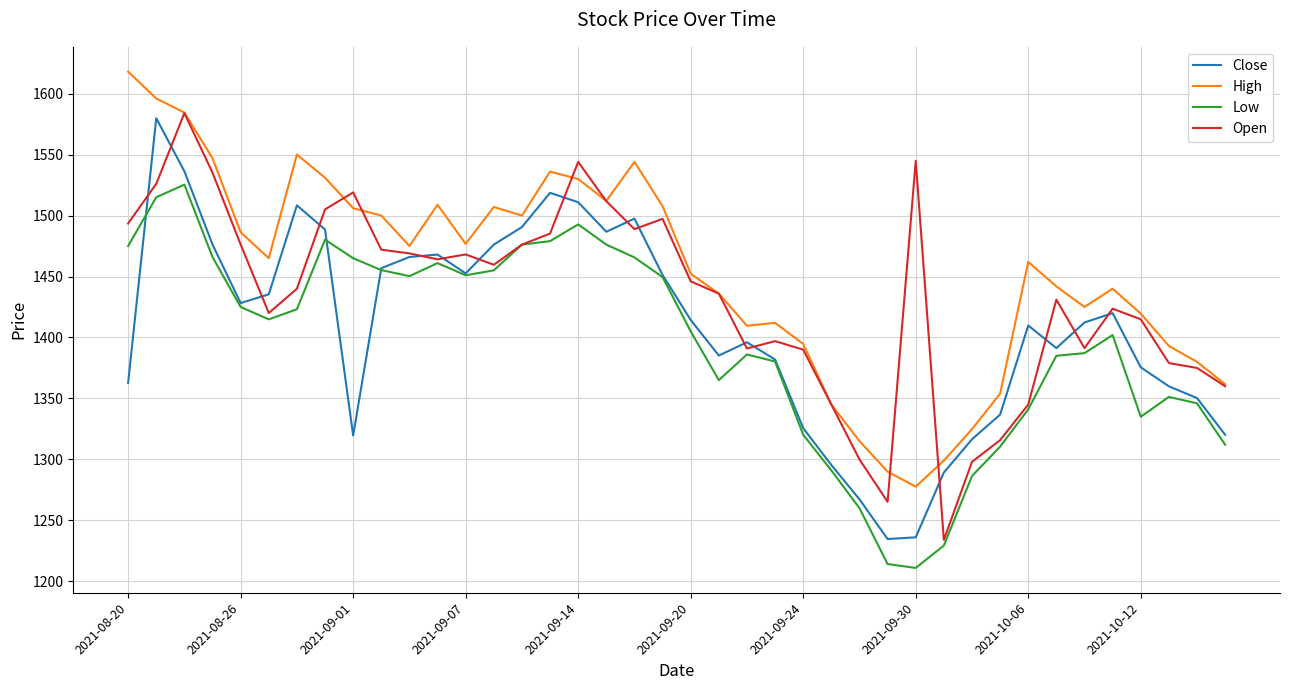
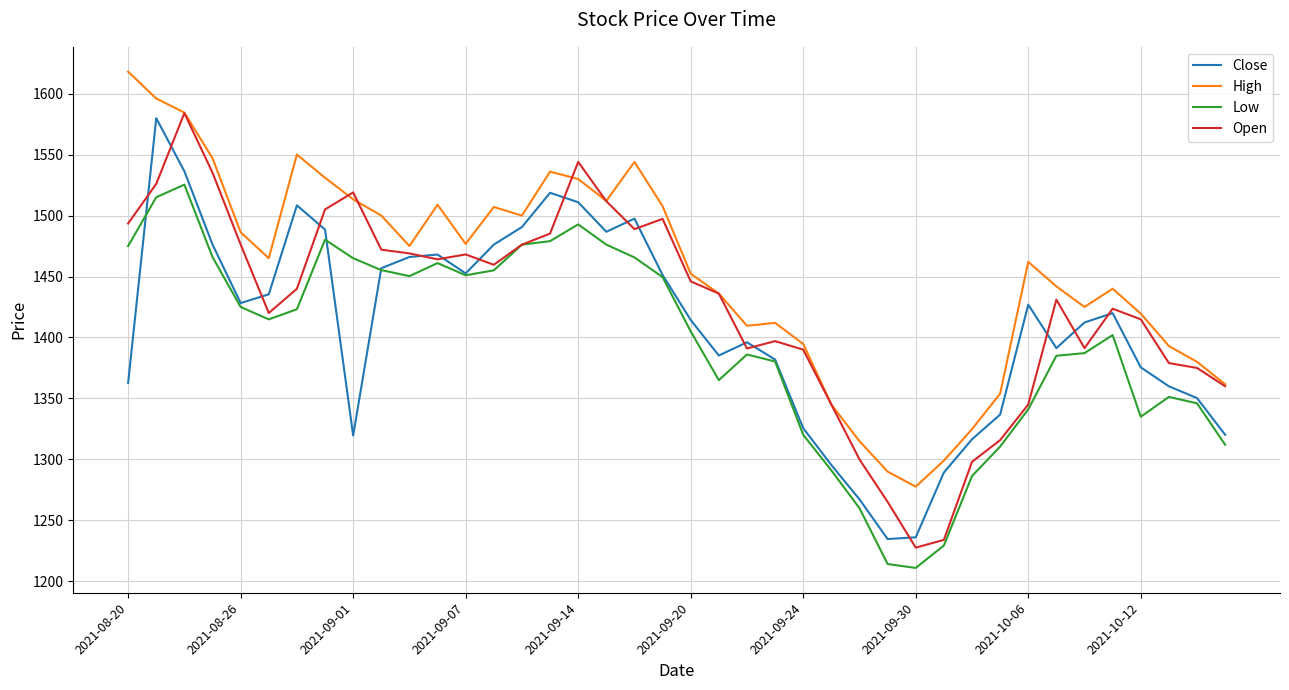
  {
    "Close": {
      "2021-08-20": 1363,
      "2021-08-26": 1428,
      "2021-09-01": 1320,
      "2021-09-14": 1511,
      "2021-09-20": 1414,
      "2021-09-24": 1326,
      "2021-09-30": 1236,
-     "2021-10-06": 1410,
+     "2021-10-06": 1427,
      "2021-10-12": 1376
    },
    "High": {
      "2021-08-20": 1618,
      "2021-08-26": 1486,
-     "2021-09-01": 1506,
+     "2021-09-01": 1513,
      "2021-09-07": 1477,
      "2021-09-14": 1530,
      "2021-09-20": 1452,
      "2021-09-24": 1395,
      "2021-09-30": 1278,
      "2021-10-06": 1462,
      "2021-10-12": 1420
    },
    "Low": {
      "2021-08-20": 1475,
      "2021-08-26": 1425,
      "2021-09-01": 1465,
      "2021-09-14": 1493,
      "2021-09-20": 1405,
      "2021-09-24": 1320,
      "2021-09-30": 1211,
      "2021-10-06": 1341,
      "2021-10-12": 1335
    },
    "Open": {
      "2021-08-20": 1493,
      "2021-08-26": 1476,
      "2021-09-01": 1519,
      "2021-09-07": 1468,
      "2021-09-14": 1544,
      "2021-09-20": 1446,
      "2021-09-24": 1390,
-     "2021-09-30": 1545,
+     "2021-09-30": 1228,
      "2021-10-06": 1345,
      "2021-10-12": 1415
    }
  }
